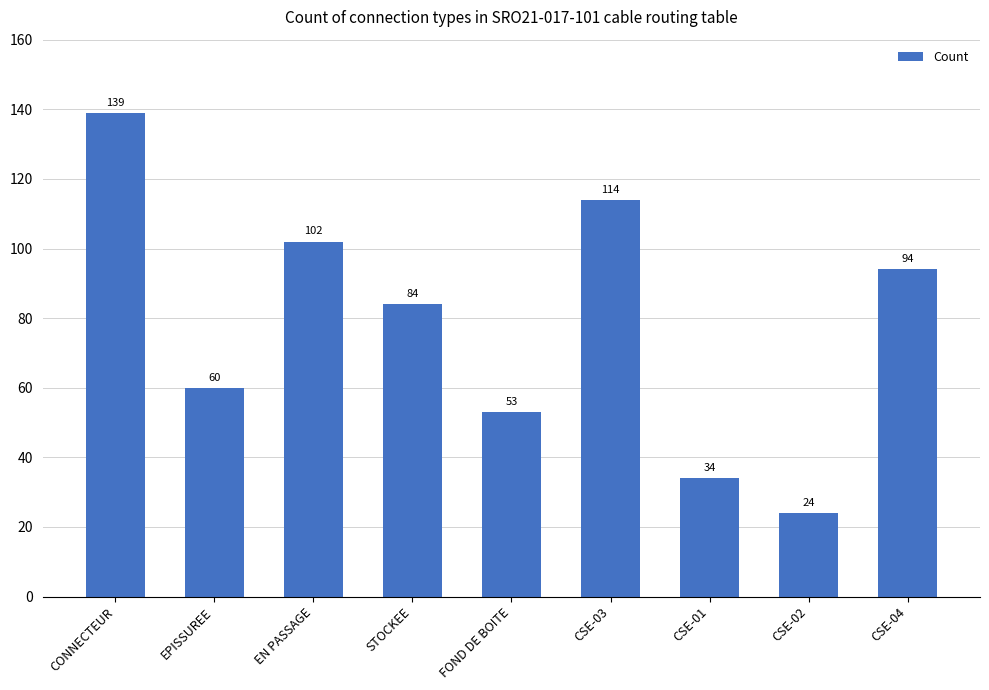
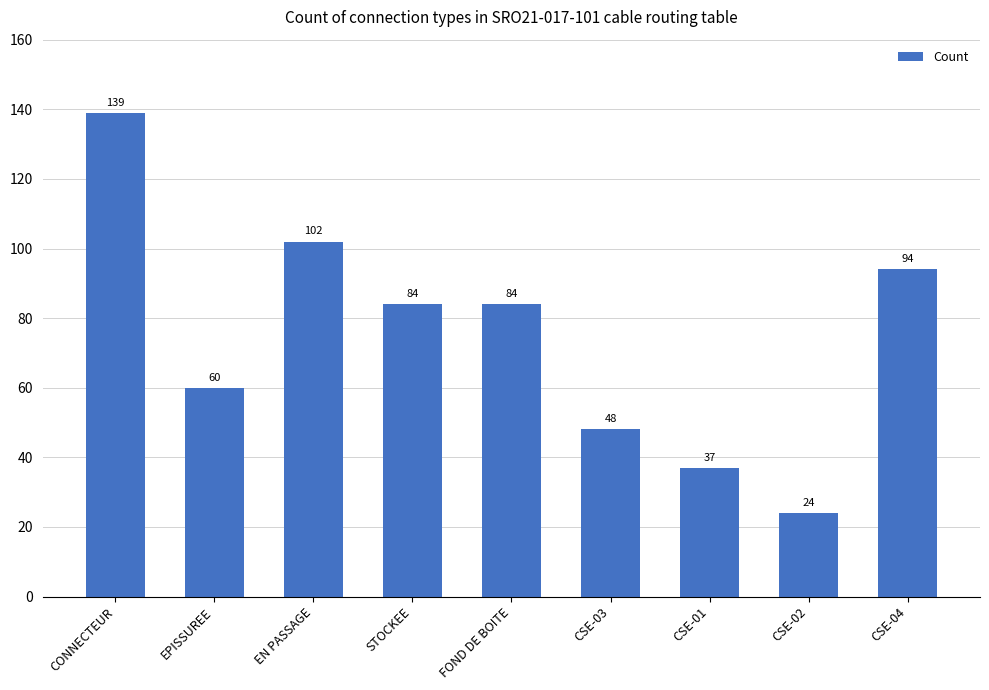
  {
    "CONNECTEUR": 139,
    "EPISSUREE": 60,
    "EN PASSAGE": 102,
    "STOCKEE": 84,
-   "FOND DE BOITE": 53,
-   "CSE-03": 114,
-   "CSE-01": 34,
+   "FOND DE BOITE": 84,
+   "CSE-03": 48,
+   "CSE-01": 37,
    "CSE-02": 24,
    "CSE-04": 94
  }
